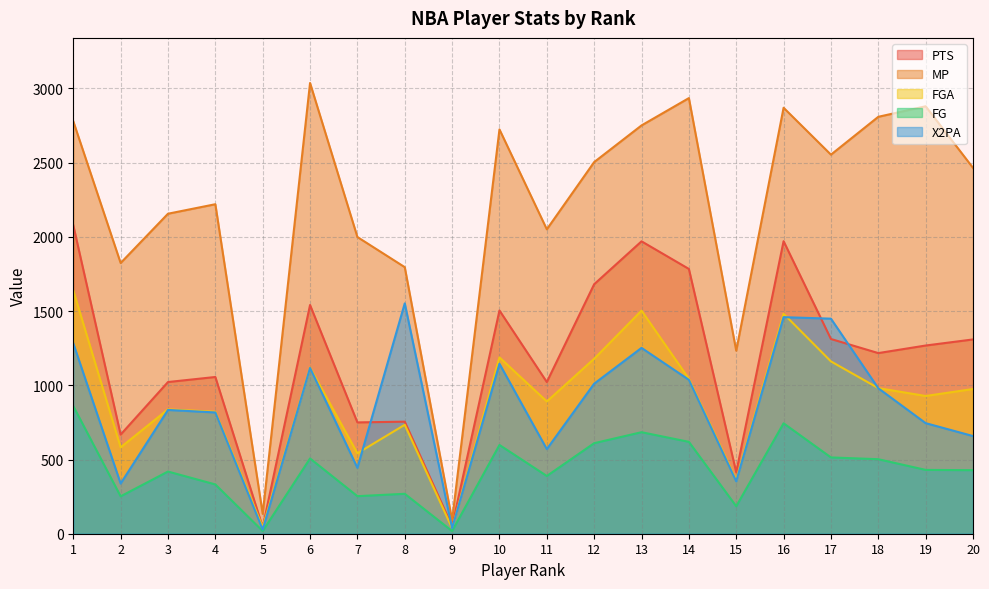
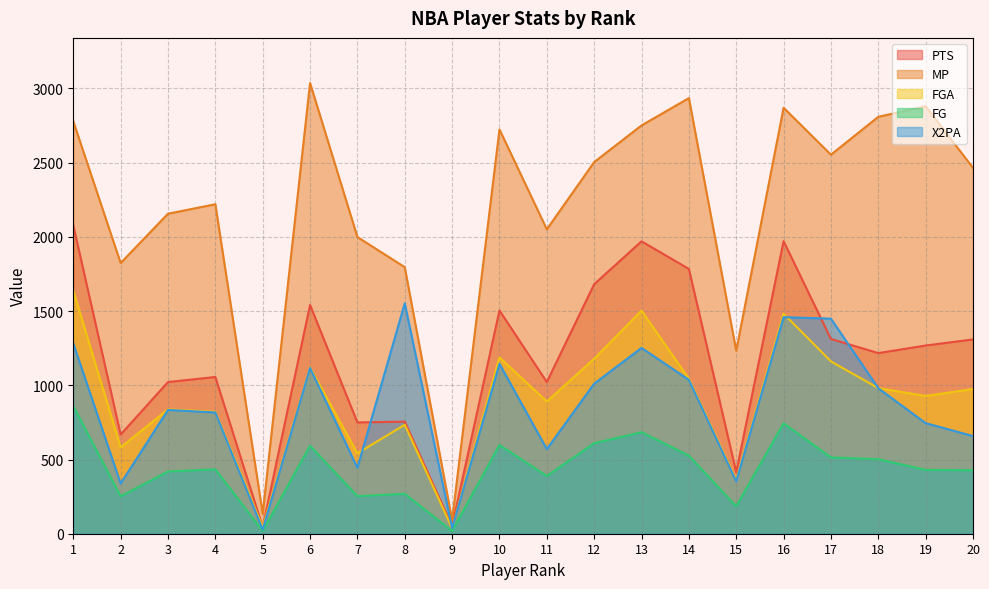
  {
    "FG": {
      "1": 860,
      "2": 250,
      "3": 420,
-     "4": 330,
-     "6": 510,
+     "4": 430,
+     "6": 590,
      "7": 250,
      "8": 270,
      "9": 20,
      "10": 600,
      "11": 390,
      "12": 610,
      "13": 680,
-     "14": 620,
+     "14": 530,
      "15": 190,
      "16": 740,
      "17": 510,
      "18": 500,
      "19": 430,
      "20": 430
    },
    "X2PA": {
      "1": 1280,
      "2": 340,
      "7": 440,
      "8": 1550,
      "10": 1150,
      "11": 570,
      "12": 1010,
      "13": 1250,
      "16": 1460,
      "17": 1450,
      "19": 750,
      "20": 660
    }
  }
